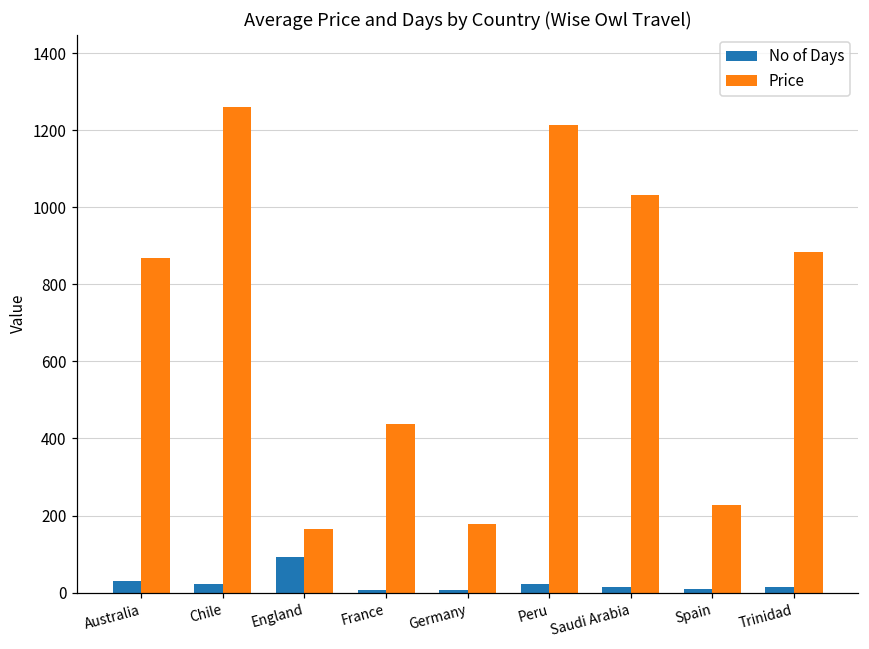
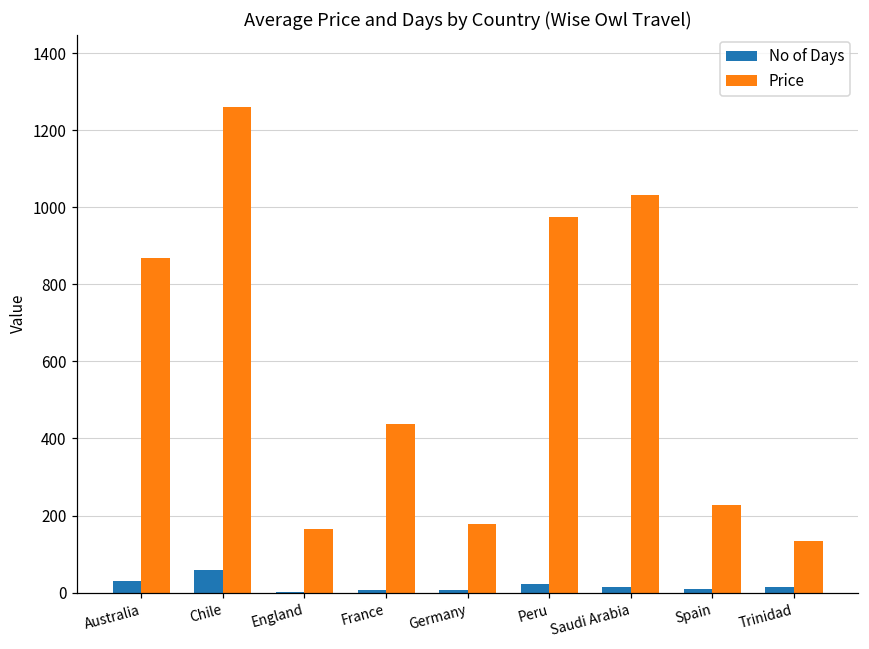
  {
    "No of Days": {
      "Australia": 30,
-     "Chile": 20,
-     "England": 90,
+     "Chile": 60,
+     "England": 0,
      "France": 10,
      "Peru": 20,
      "Saudi Arabia": 10,
      "Spain": 10,
      "Trinidad": 10
    },
    "Price": {
      "Australia": 870,
      "Chile": 1260,
      "England": 160,
      "France": 440,
      "Germany": 180,
-     "Peru": 1210,
+     "Peru": 980,
      "Saudi Arabia": 1030,
      "Spain": 230,
-     "Trinidad": 890
+     "Trinidad": 130
    }
  }
